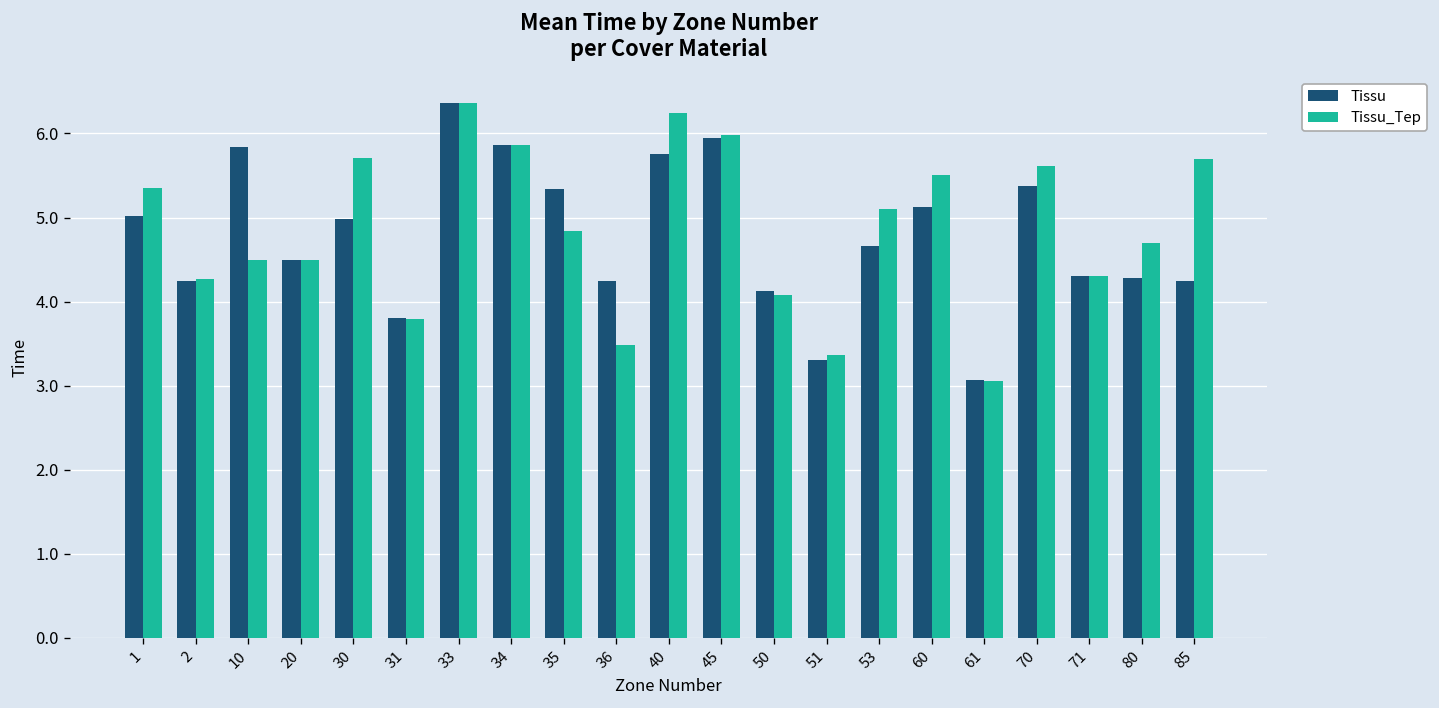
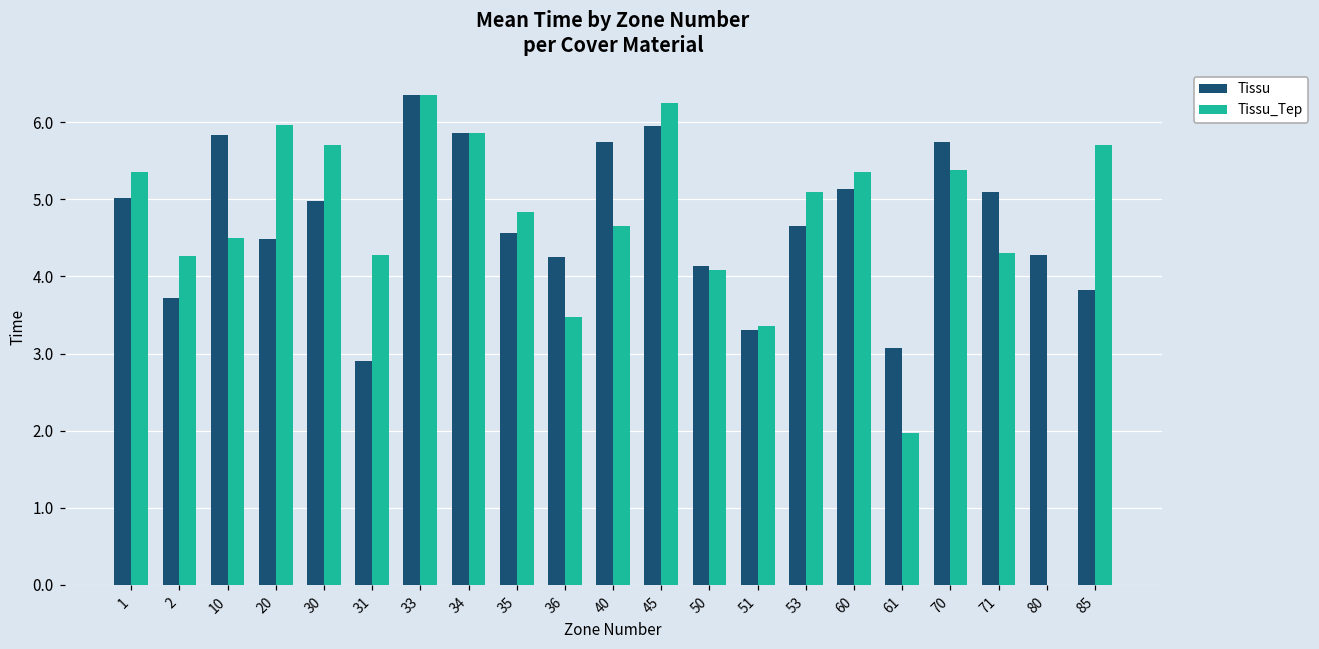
  {
    "Tissu": {
      "1": 5.0,
-     "2": 4.3,
+     "2": 3.7,
      "10": 5.8,
      "20": 4.5,
      "30": 5.0,
-     "31": 3.8,
+     "31": 2.9,
      "33": 6.4,
      "34": 5.9,
-     "35": 5.3,
+     "35": 4.6,
      "36": 4.3,
      "40": 5.8,
      "45": 6.0,
      "50": 4.1,
      "51": 3.3,
      "53": 4.7,
      "60": 5.1,
      "61": 3.1,
-     "70": 5.4,
-     "71": 4.3,
+     "70": 5.7,
+     "71": 5.1,
      "80": 4.3,
-     "85": 4.3
+     "85": 3.8
    },
    "Tissu_Tep": {
      "1": 5.4,
      "2": 4.3,
      "10": 4.5,
-     "20": 4.5,
+     "20": 6.0,
      "30": 5.7,
-     "31": 3.8,
+     "31": 4.3,
      "33": 6.4,
      "34": 5.9,
      "35": 4.8,
      "36": 3.5,
-     "40": 6.2,
-     "45": 6.0,
+     "40": 4.7,
+     "45": 6.3,
      "50": 4.1,
      "51": 3.4,
      "53": 5.1,
-     "60": 5.5,
-     "61": 3.1,
-     "70": 5.6,
+     "60": 5.4,
+     "61": 2.0,
+     "70": 5.4,
      "71": 4.3,
-     "80": 4.7,
+     "80": 0.0,
      "85": 5.7
    }
  }
